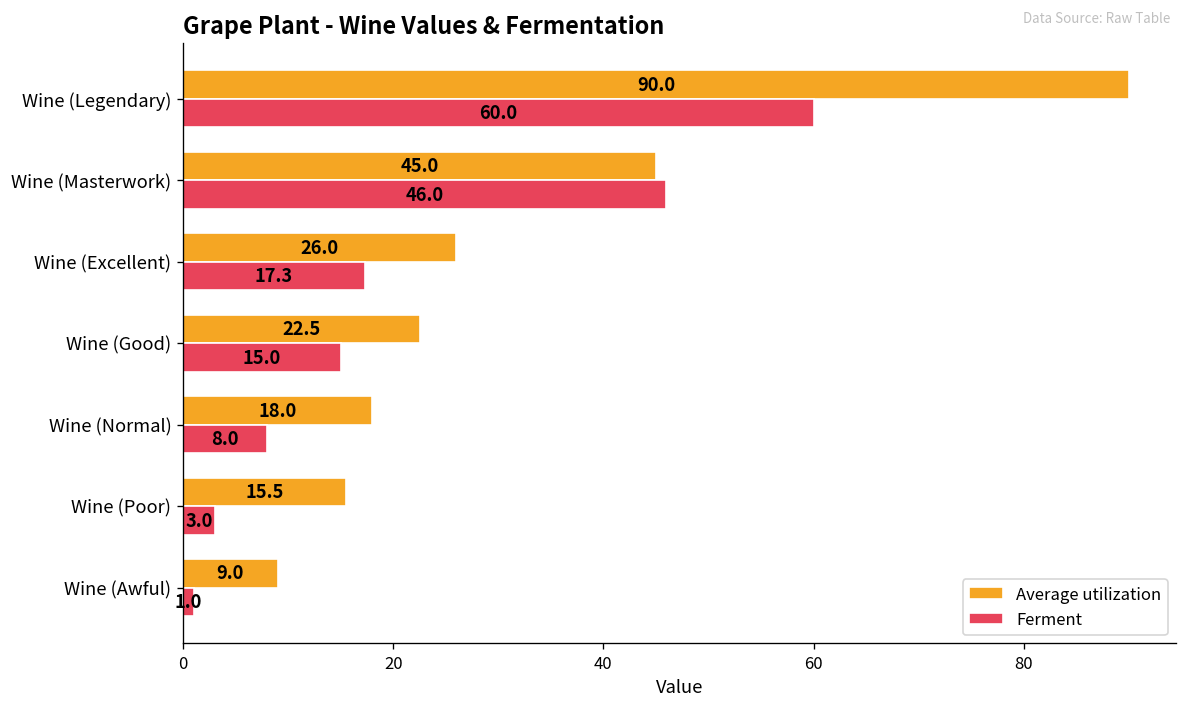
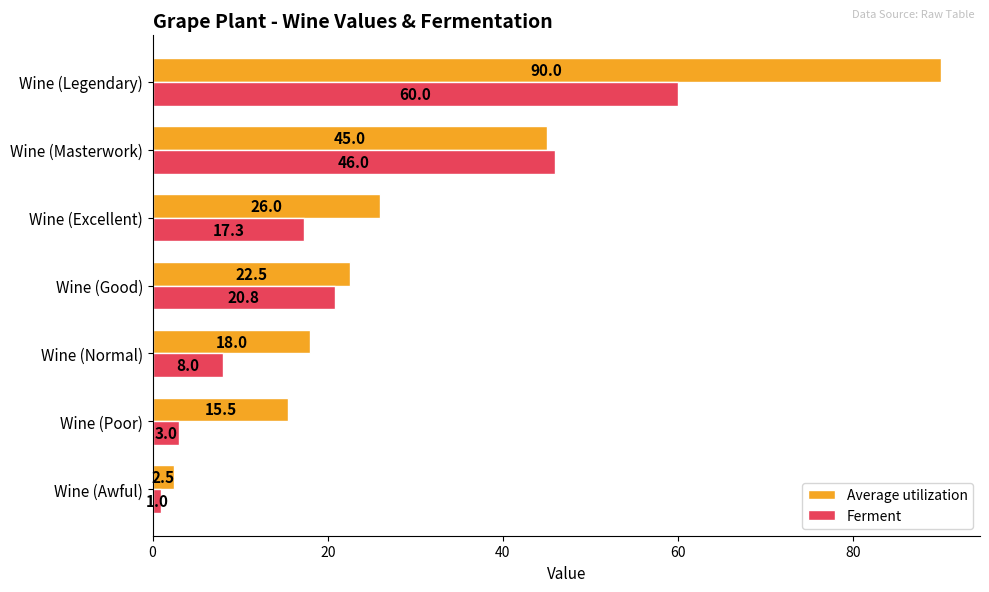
  {
    "Average utilization": {
      "Wine (Legendary)": 90.0,
      "Wine (Masterwork)": 45.0,
      "Wine (Excellent)": 26.0,
      "Wine (Good)": 22.5,
      "Wine (Normal)": 18.0,
      "Wine (Poor)": 15.5,
-     "Wine (Awful)": 9.0
+     "Wine (Awful)": 2.5
    },
    "Ferment": {
      "Wine (Legendary)": 60.0,
      "Wine (Masterwork)": 46.0,
      "Wine (Excellent)": 17.3,
-     "Wine (Good)": 15.0,
+     "Wine (Good)": 20.8,
      "Wine (Normal)": 8.0,
      "Wine (Poor)": 3.0,
      "Wine (Awful)": 1.0
    }
  }
